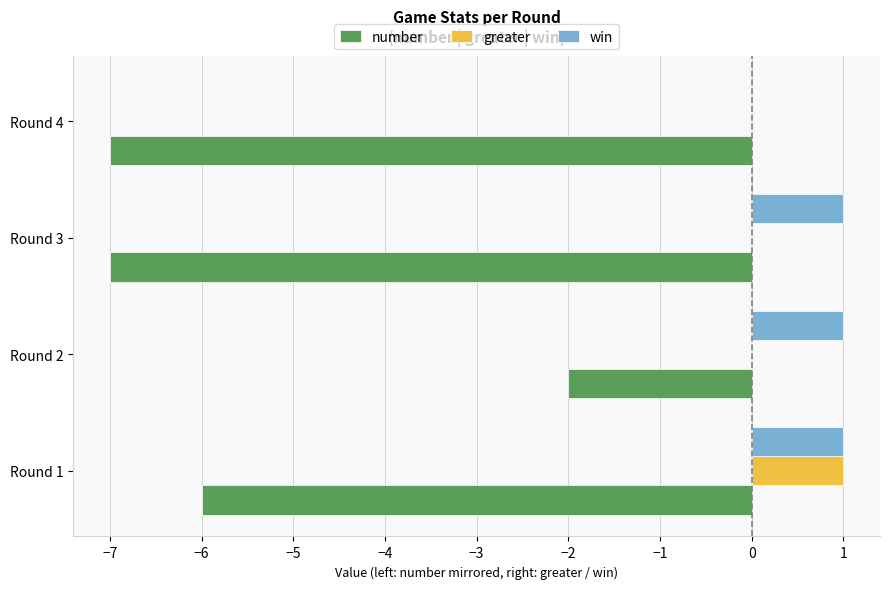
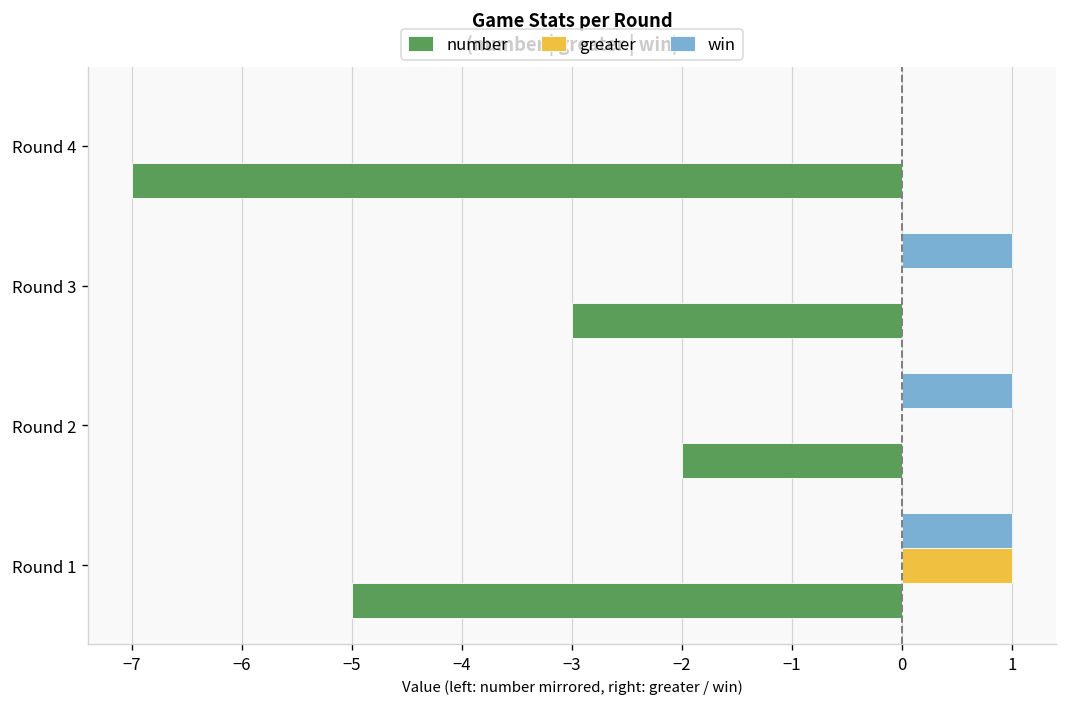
  {
    "number": {
      "Round 4": -7.0,
-     "Round 3": -7.0,
+     "Round 3": -3.0,
      "Round 2": -2.0,
-     "Round 1": -6.0
+     "Round 1": -5.0
    },
    "greater": {
      "Round 4": 0.0,
      "Round 3": 0.0,
      "Round 2": 0.0,
      "Round 1": 1.0
    },
    "win": {
      "Round 4": 0.0,
      "Round 3": 1.0,
      "Round 2": 1.0,
      "Round 1": 1.0
    }
  }
